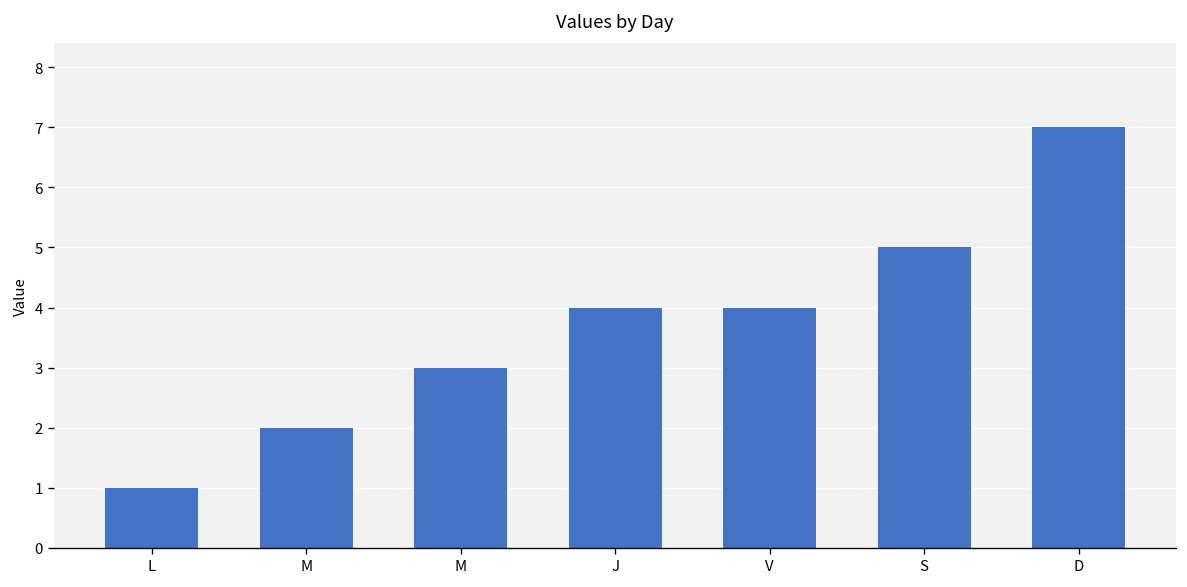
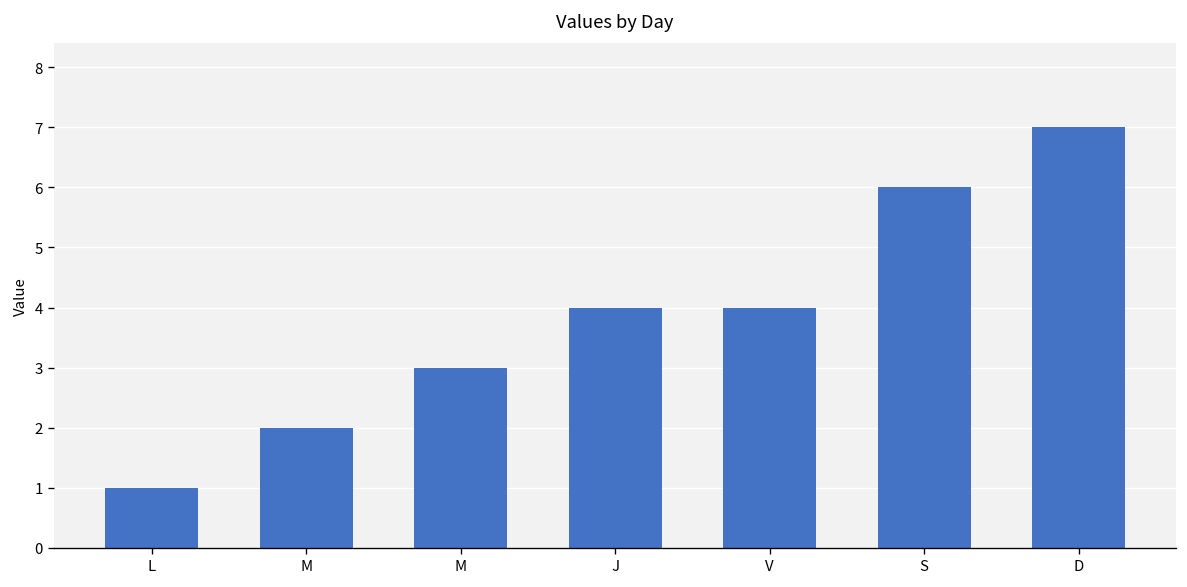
  {
    "L": 1,
    "J": 4,
    "V": 4,
-   "S": 5,
+   "S": 6,
    "D": 7
  }
